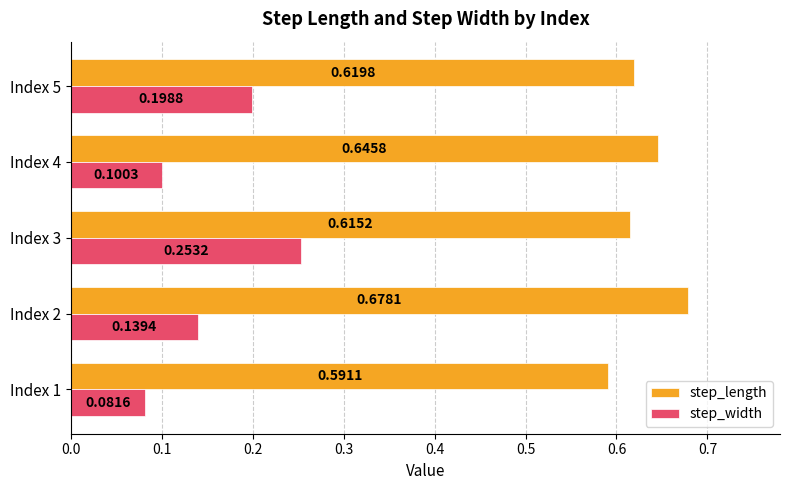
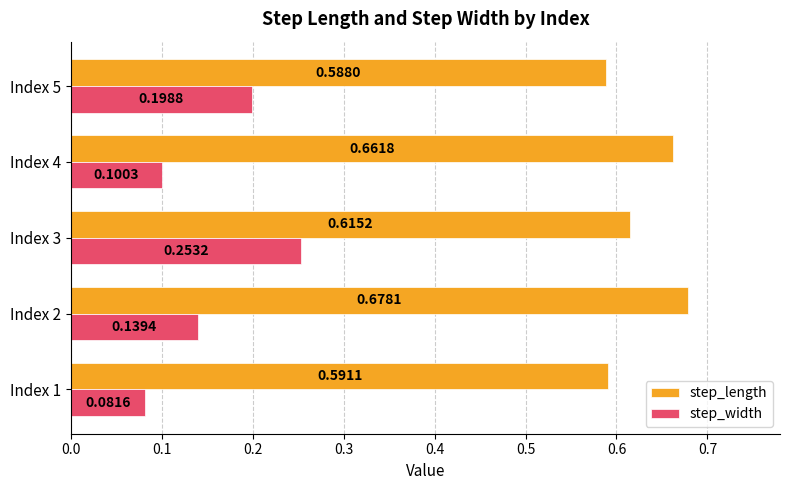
  {
    "step_length": {
-     "Index 5": 0.6198,
-     "Index 4": 0.6458,
+     "Index 5": 0.5880,
+     "Index 4": 0.6618,
      "Index 3": 0.6152,
      "Index 2": 0.6781,
      "Index 1": 0.5911
    },
    "step_width": {
      "Index 5": 0.1988,
      "Index 4": 0.1003,
      "Index 3": 0.2532,
      "Index 2": 0.1394,
      "Index 1": 0.0816
    }
  }
